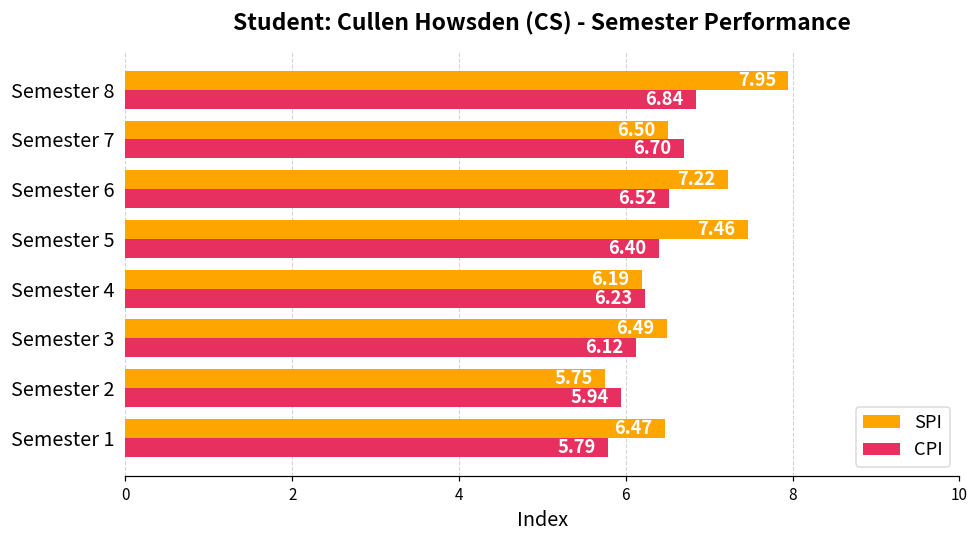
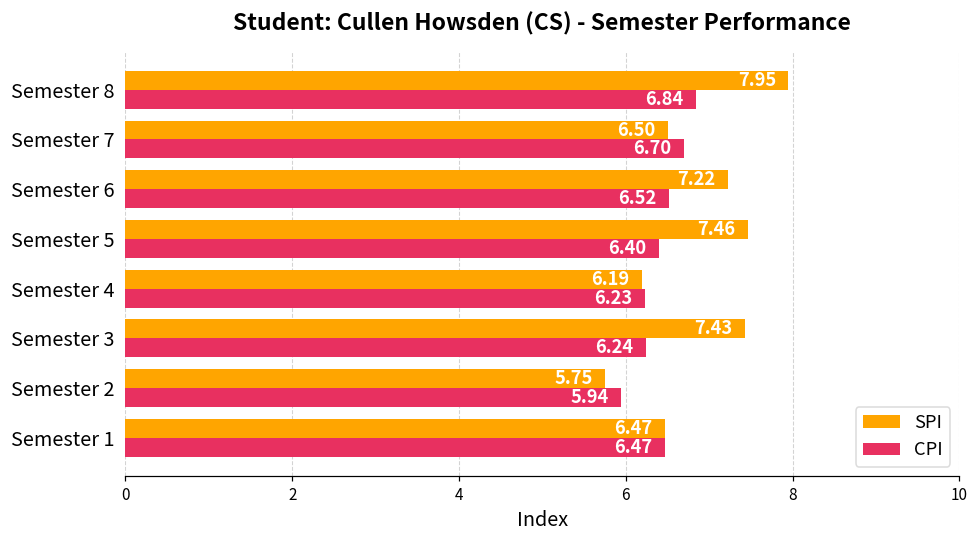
  {
    "SPI": {
      "Semester 8": 7.95,
      "Semester 7": 6.50,
      "Semester 6": 7.22,
      "Semester 5": 7.46,
      "Semester 4": 6.19,
-     "Semester 3": 6.49,
+     "Semester 3": 7.43,
      "Semester 2": 5.75,
      "Semester 1": 6.47
    },
    "CPI": {
      "Semester 8": 6.84,
      "Semester 7": 6.70,
      "Semester 6": 6.52,
      "Semester 5": 6.40,
      "Semester 4": 6.23,
-     "Semester 3": 6.12,
+     "Semester 3": 6.24,
      "Semester 2": 5.94,
-     "Semester 1": 5.79
+     "Semester 1": 6.47
    }
  }
